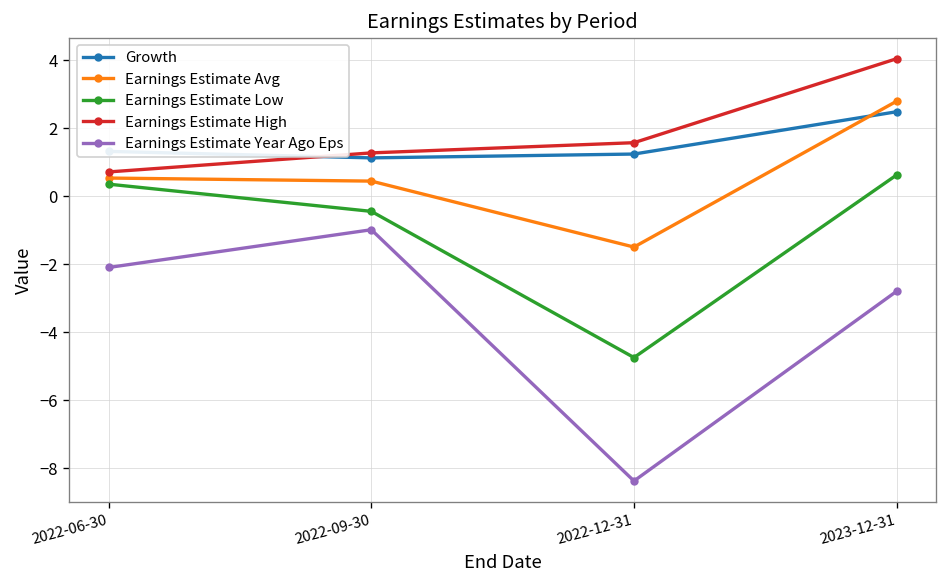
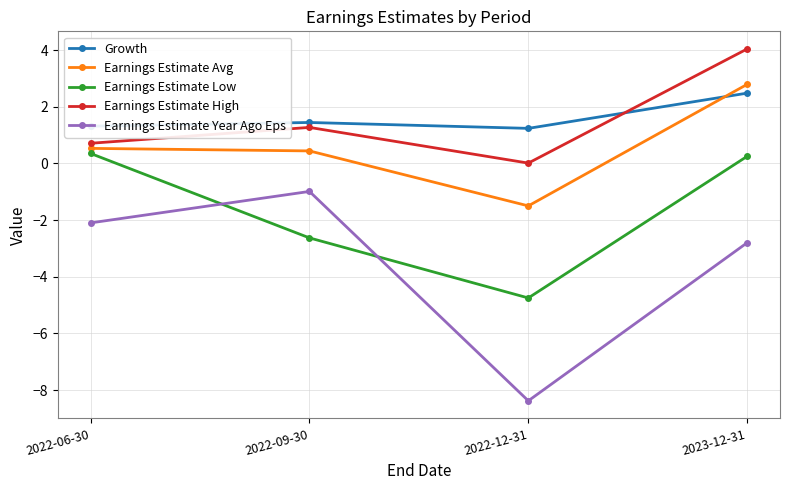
  {
    "Growth": {
-     "2022-09-30": 1.1,
+     "2022-09-30": 1.4,
      "2022-12-31": 1.2,
      "2023-12-31": 2.5
    },
    "Earnings Estimate Avg": {
      "2022-06-30": 0.5,
      "2022-09-30": 0.4,
      "2022-12-31": -1.5,
      "2023-12-31": 2.8
    },
    "Earnings Estimate Low": {
      "2022-06-30": 0.4,
-     "2022-09-30": -0.5,
+     "2022-09-30": -2.6,
      "2022-12-31": -4.8,
-     "2023-12-31": 0.6
+     "2023-12-31": 0.3
    },
    "Earnings Estimate High": {
      "2022-06-30": 0.7,
      "2022-09-30": 1.3,
-     "2022-12-31": 1.6,
+     "2022-12-31": 0.0,
      "2023-12-31": 4.0
    },
    "Earnings Estimate Year Ago Eps": {
      "2022-06-30": -2.1,
      "2022-09-30": -1.0,
      "2022-12-31": -8.4,
      "2023-12-31": -2.8
    }
  }
